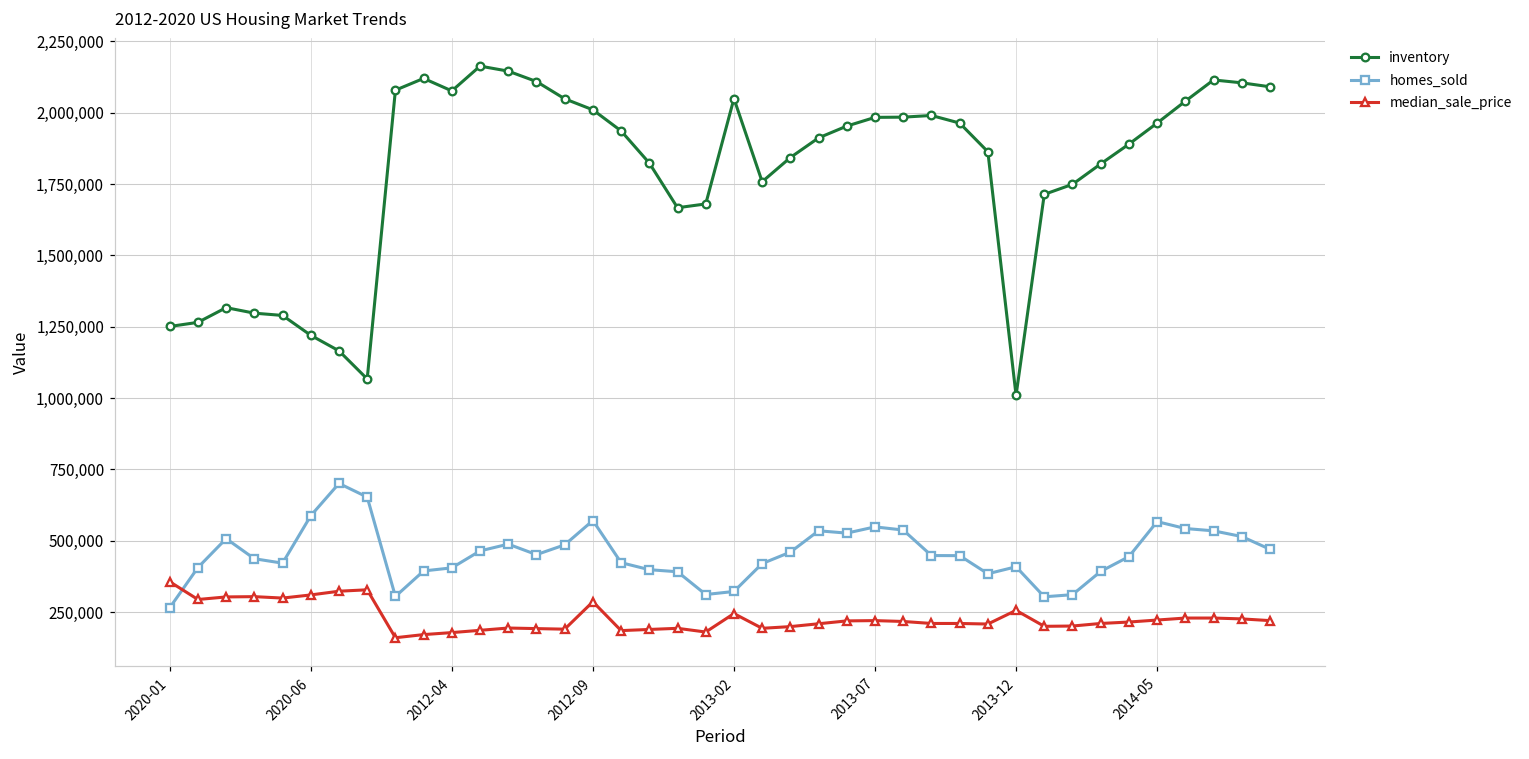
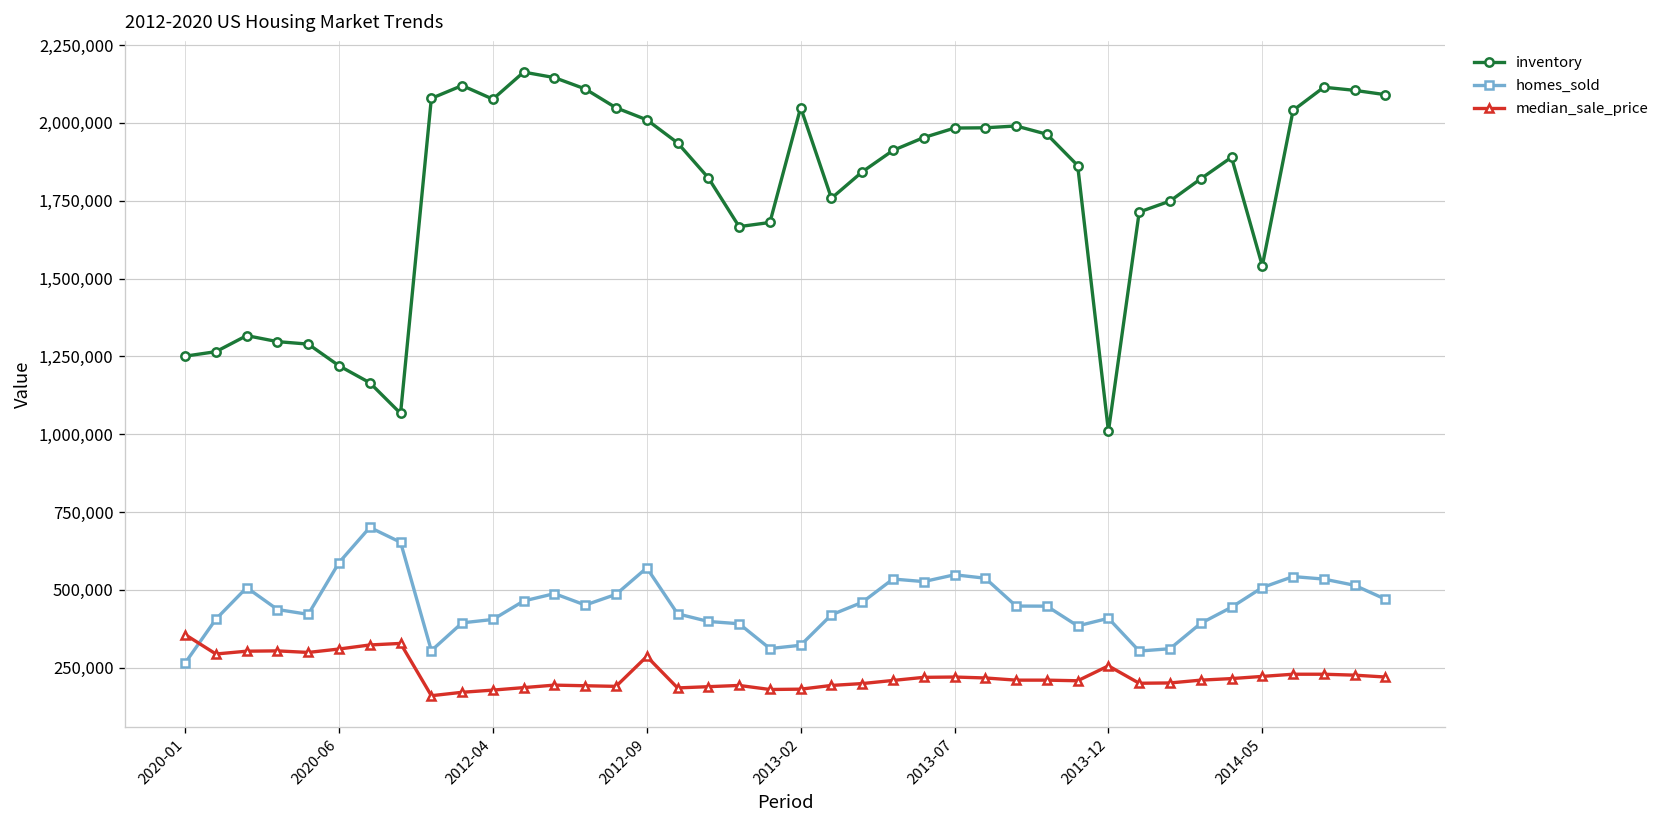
  {
    "inventory": {
      "2020-01": "1,250,000",
      "2020-06": "1,220,000",
      "2012-04": "2,080,000",
      "2012-09": "2,010,000",
      "2013-02": "2,050,000",
      "2013-07": "1,980,000",
      "2013-12": "1,010,000",
-     "2014-05": "1,960,000"
+     "2014-05": "1,540,000"
    },
    "homes_sold": {
      "2020-01": "270,000",
      "2020-06": "590,000",
      "2012-04": "400,000",
      "2012-09": "570,000",
      "2013-02": "320,000",
      "2013-07": "550,000",
      "2013-12": "410,000",
-     "2014-05": "570,000"
+     "2014-05": "510,000"
    },
    "median_sale_price": {
      "2020-01": "360,000",
      "2020-06": "310,000",
      "2012-04": "180,000",
      "2012-09": "290,000",
-     "2013-02": "240,000",
+     "2013-02": "180,000",
      "2013-07": "220,000",
      "2013-12": "260,000",
      "2014-05": "220,000"
    }
  }
